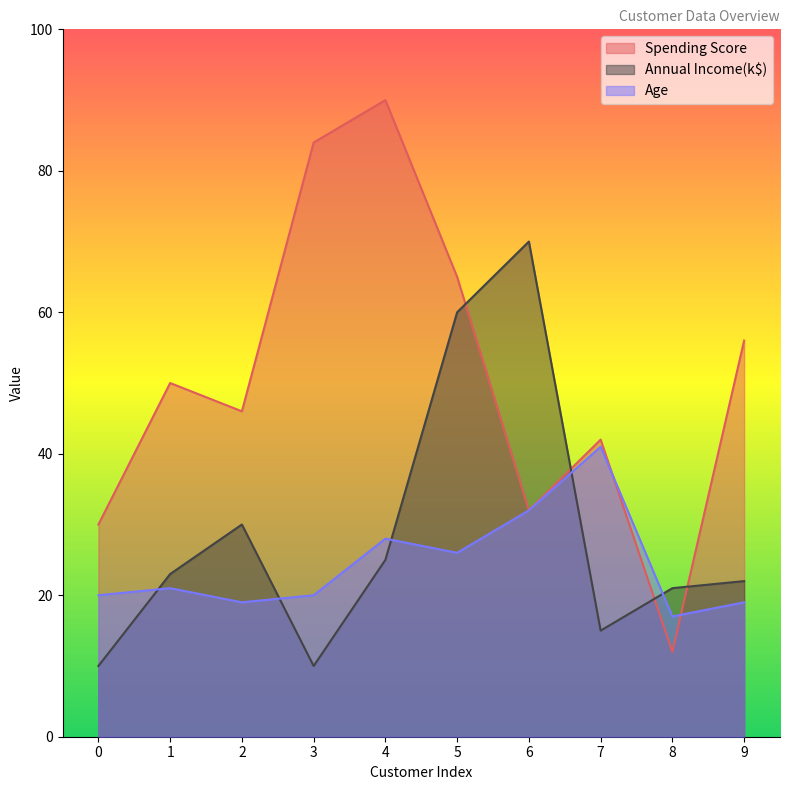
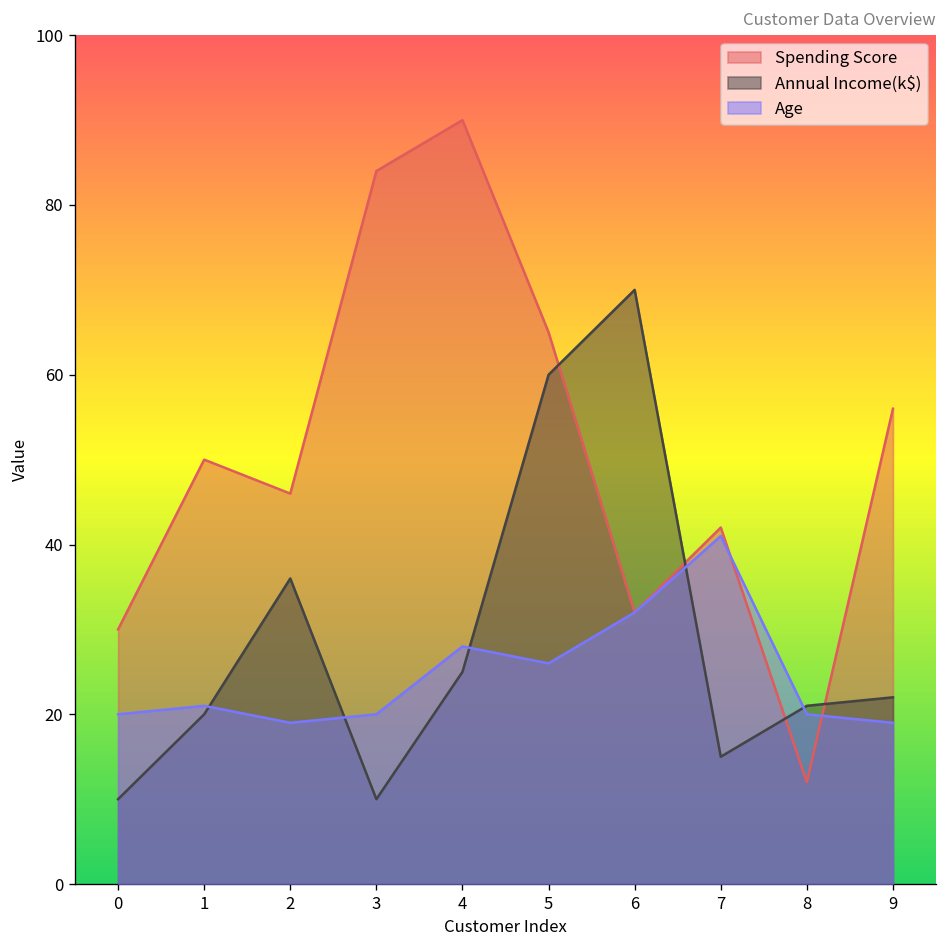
  {
    "Spending Score": {
      "0": 30,
      "1": 50,
      "2": 46,
      "3": 84,
      "4": 90,
      "5": 65,
      "7": 42,
      "8": 12,
      "9": 56
    },
    "Annual Income(k$)": {
      "0": 10,
-     "1": 23,
-     "2": 30,
+     "1": 20,
+     "2": 36,
      "3": 10,
      "4": 25,
      "5": 60,
      "6": 70,
      "7": 15,
      "8": 21,
      "9": 22
    },
    "Age": {
      "0": 20,
      "1": 21,
      "2": 19,
      "3": 20,
      "4": 28,
      "5": 26,
      "7": 41,
-     "8": 17,
+     "8": 20,
      "9": 19
    }
  }
